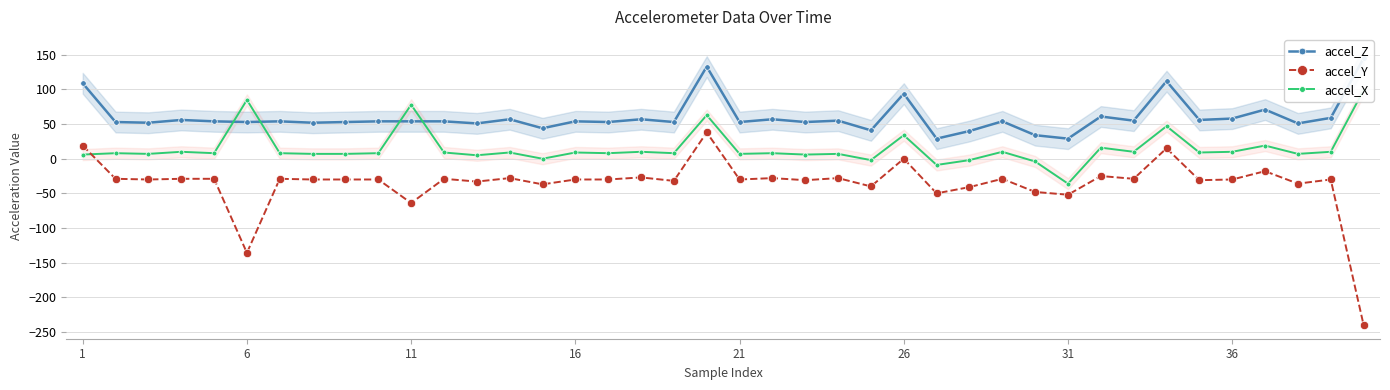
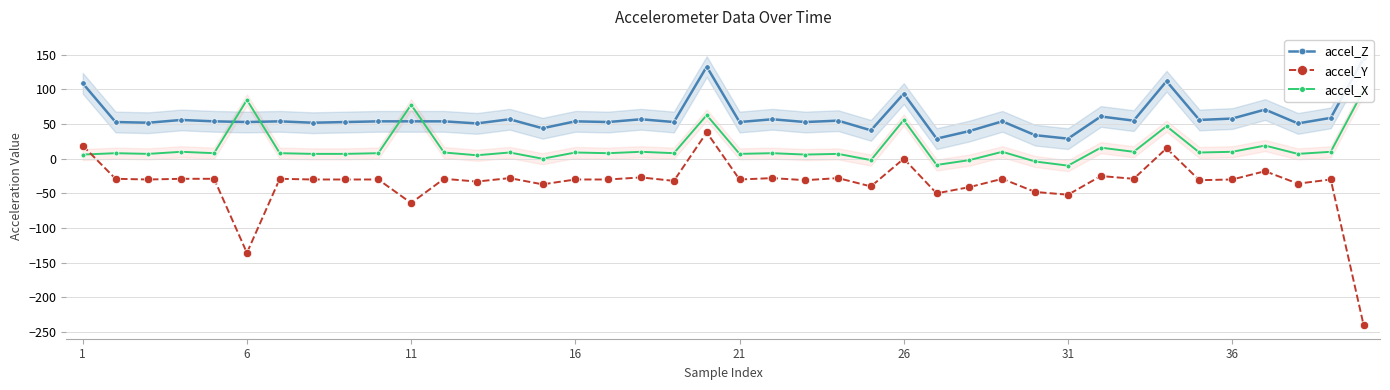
  {
    "accel_Y": {
      "1": 20,
      "6": -140,
      "11": -60,
      "16": -30,
      "21": -30,
      "26": 0,
      "31": -50,
      "36": -30
    },
    "accel_X": {
      "1": 10,
      "6": 90,
      "11": 80,
      "16": 10,
      "21": 10,
-     "26": 30,
-     "31": -40,
+     "26": 60,
+     "31": -10,
      "36": 10
    }
  }
